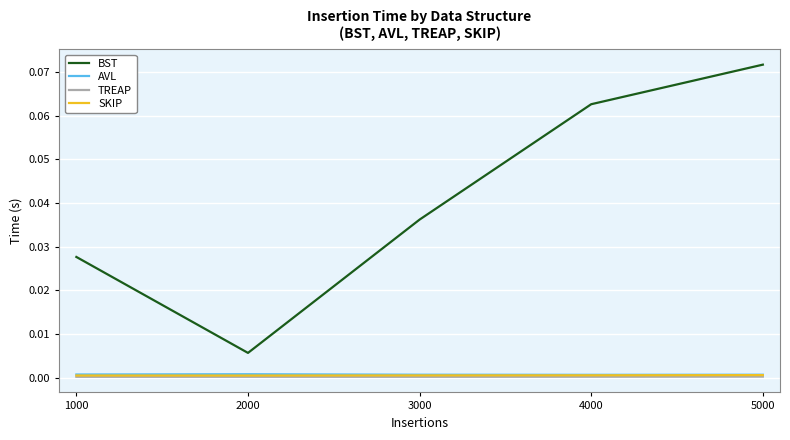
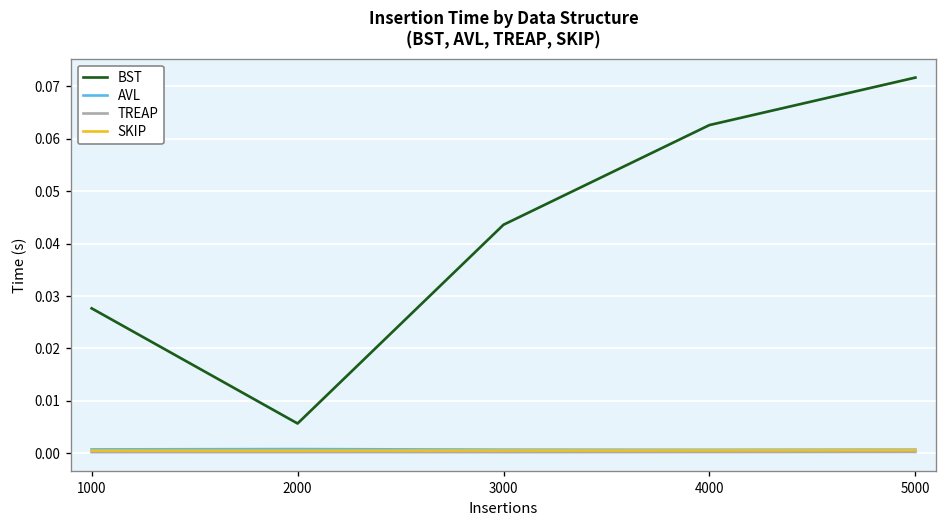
  {
    "BST": {
      "1000": 0.028,
      "2000": 0.006,
-     "3000": 0.036,
+     "3000": 0.044,
      "4000": 0.063,
      "5000": 0.072
    }
  }
